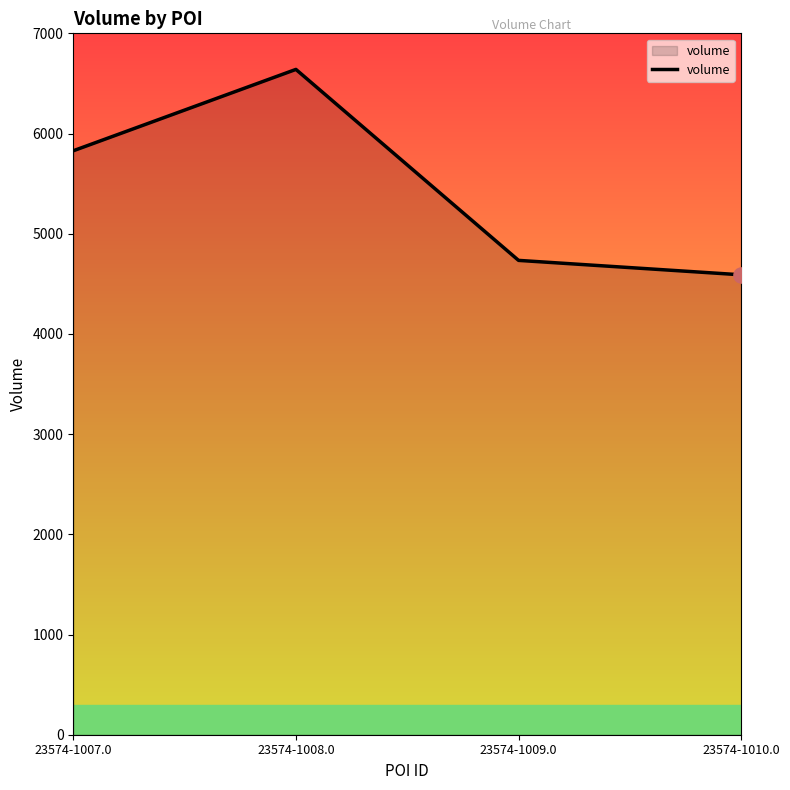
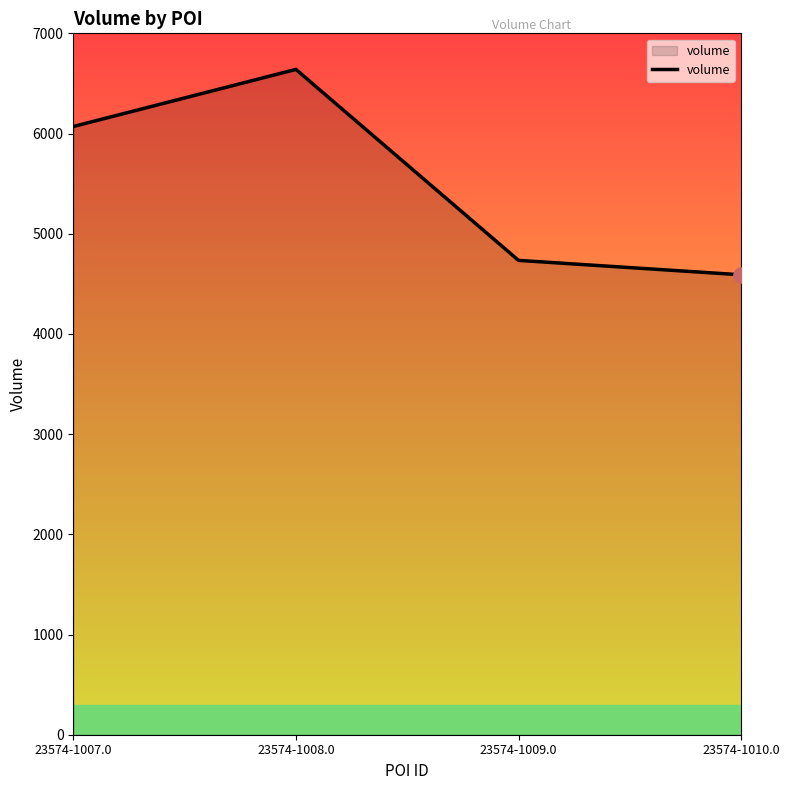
  {
    "volume": {
-     "23574-1007.0": 5830,
+     "23574-1007.0": 6070,
      "23574-1008.0": 6640,
      "23574-1009.0": 4730
    }
  }
